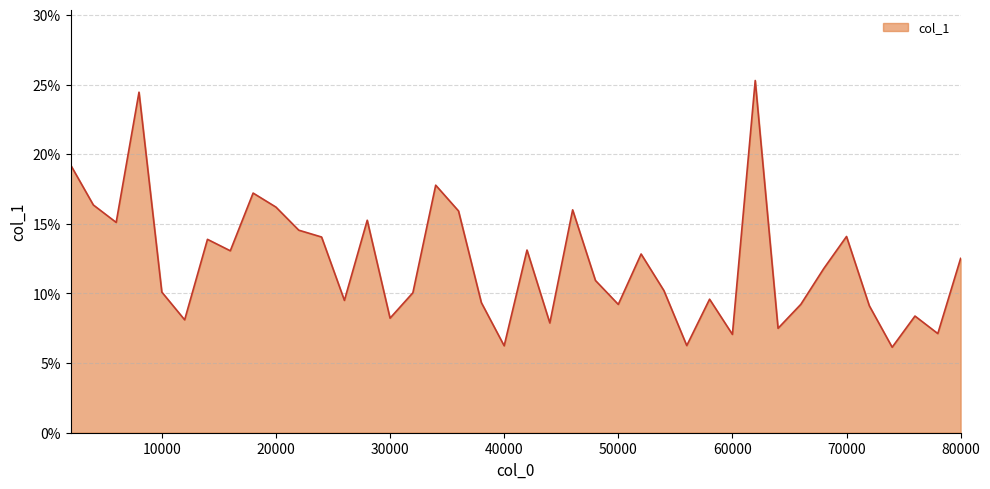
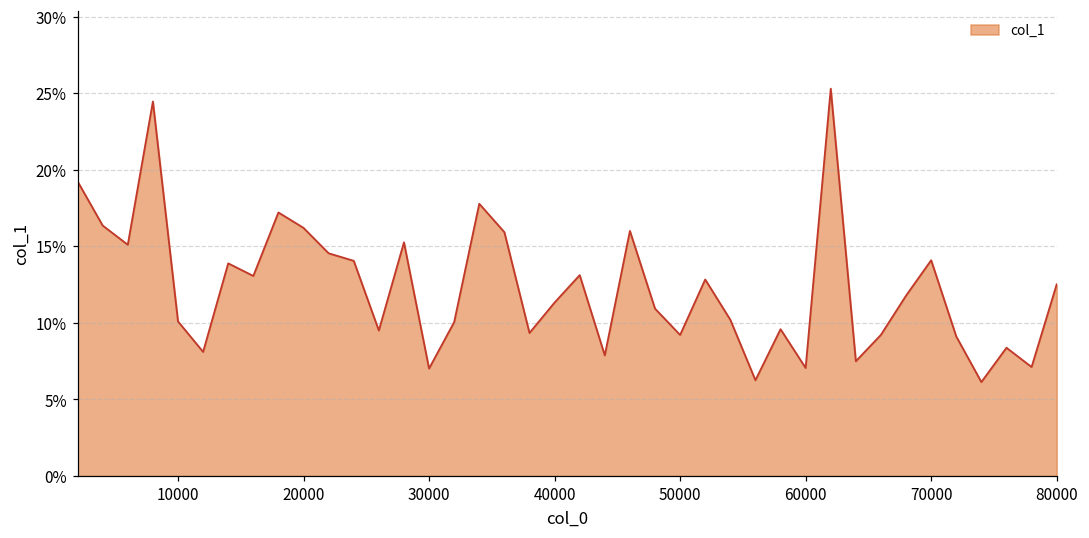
  {
    "10000": "10.1%",
    "20000": "16.2%",
-   "30000": "8.2%",
-   "40000": "6.2%",
+   "30000": "7.0%",
+   "40000": "11.3%",
    "50000": "9.2%",
    "60000": "7.1%",
    "70000": "14.1%",
    "80000": "12.5%"
  }
